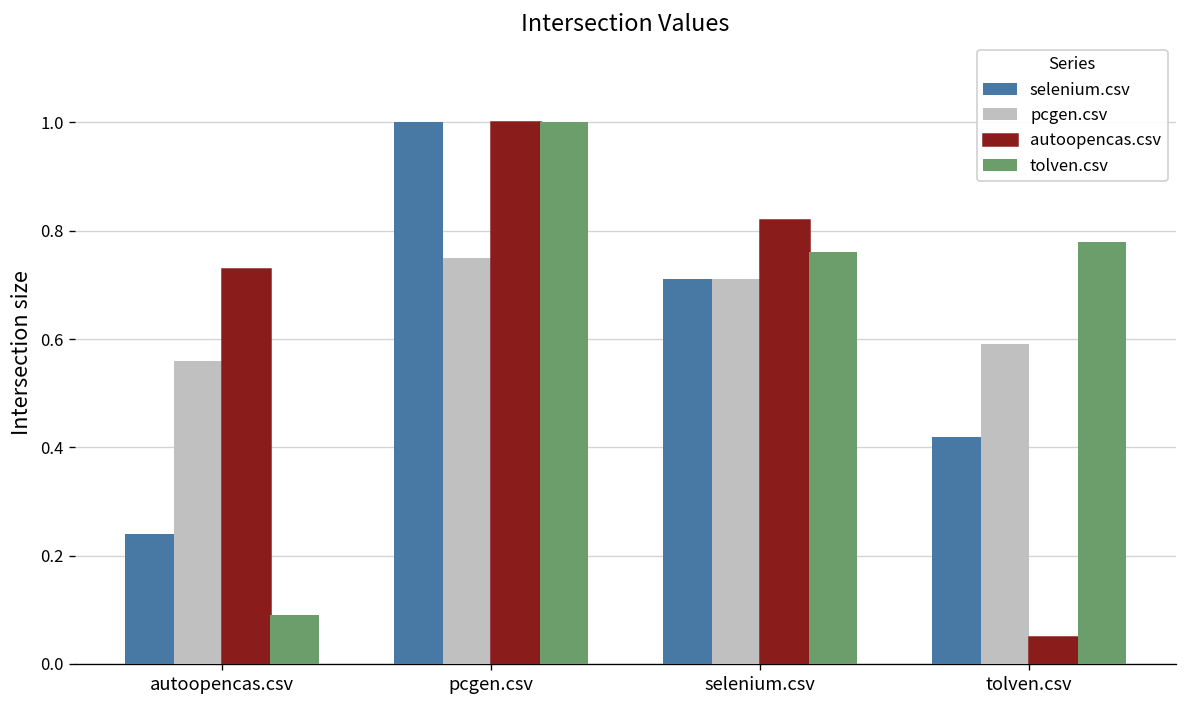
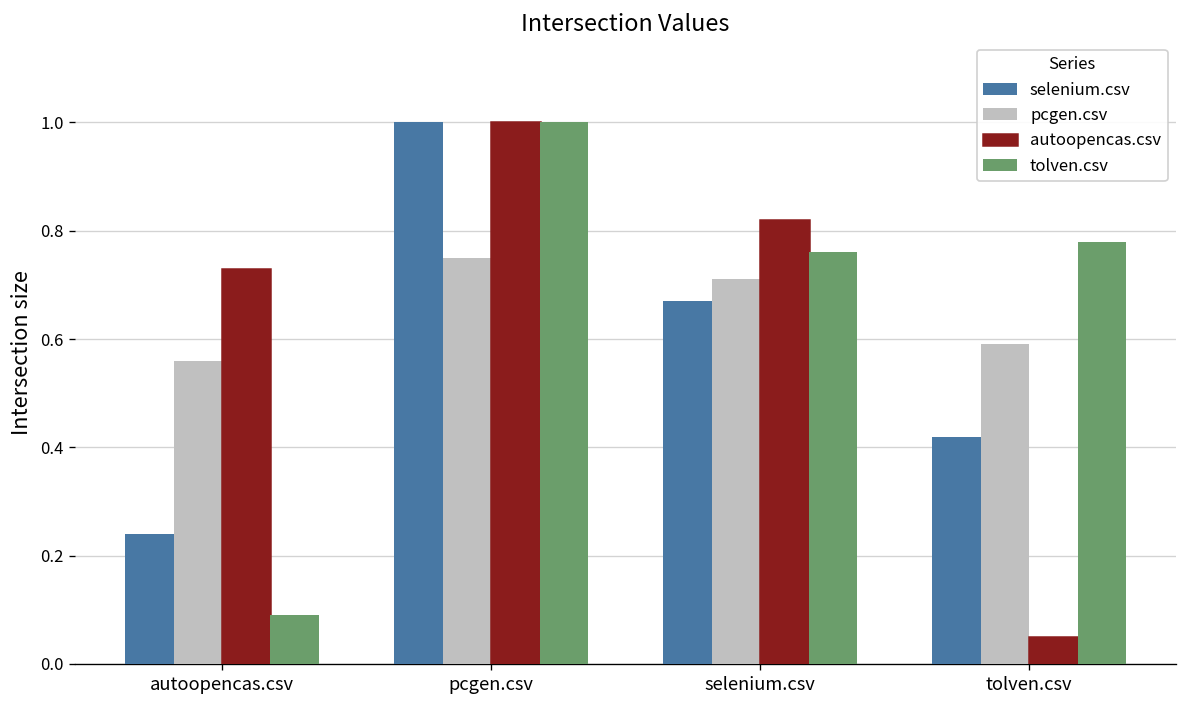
  {
    "selenium.csv": {
      "autoopencas.csv": 0.24,
      "pcgen.csv": 1.00,
-     "selenium.csv": 0.71,
+     "selenium.csv": 0.67,
      "tolven.csv": 0.42
    },
    "pcgen.csv": {
      "autoopencas.csv": 0.56,
      "pcgen.csv": 0.75,
      "selenium.csv": 0.71,
      "tolven.csv": 0.59
    },
    "autoopencas.csv": {
      "autoopencas.csv": 0.73,
      "pcgen.csv": 1.00,
      "selenium.csv": 0.82,
      "tolven.csv": 0.05
    },
    "tolven.csv": {
      "autoopencas.csv": 0.09,
      "pcgen.csv": 1.00,
      "selenium.csv": 0.76,
      "tolven.csv": 0.78
    }
  }
